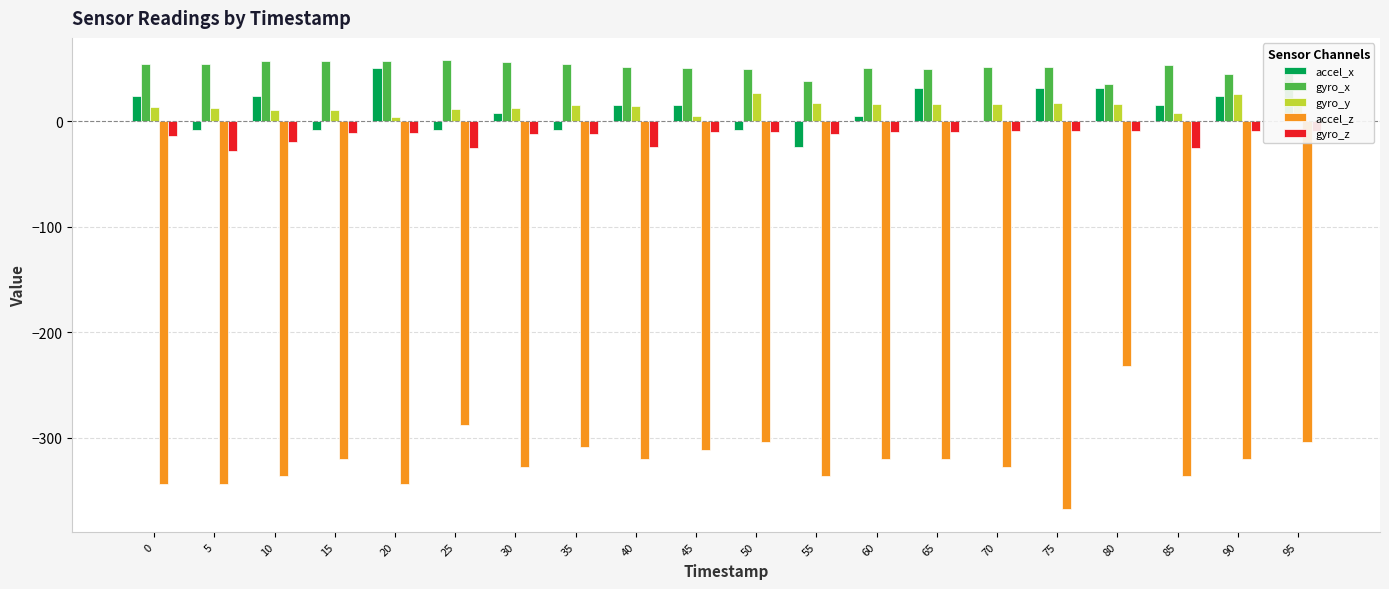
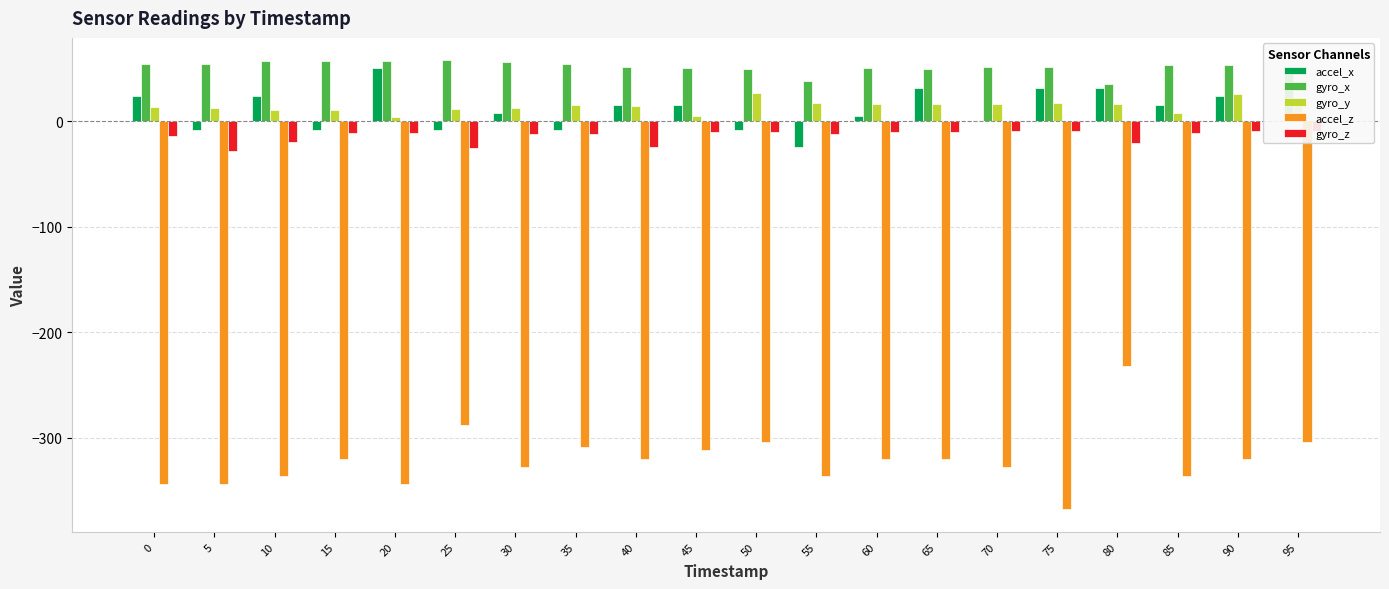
  {
    "accel_x": {
      "0": 24,
      "5": -8,
      "10": 24,
      "15": -8,
      "20": 51,
      "25": -8,
      "30": 8,
      "35": -8,
      "40": 16,
      "45": 16,
      "50": -8,
      "55": -24,
      "60": 5,
      "65": 32,
      "70": 0,
      "75": 32,
      "80": 32,
      "85": 16,
      "90": 24
    },
    "gyro_x": {
      "0": 55,
      "5": 55,
      "10": 57,
      "15": 57,
      "20": 57,
      "25": 58,
      "30": 56,
      "35": 55,
      "40": 52,
      "45": 51,
      "50": 50,
      "55": 38,
      "60": 51,
      "65": 50,
      "70": 52,
      "75": 52,
      "80": 36,
      "85": 54,
-     "90": 45
+     "90": 54
    },
    "gyro_y": {
      "0": 14,
      "5": 13,
      "10": 11,
      "15": 11,
      "20": 4,
      "25": 12,
      "30": 13,
      "35": 16,
      "40": 15,
      "45": 5,
      "50": 27,
      "55": 18,
      "60": 17,
      "65": 17,
      "70": 17,
      "75": 18,
      "80": 17,
      "85": 8,
      "90": 26
    },
    "accel_z": {
      "0": -344,
      "5": -344,
      "10": -336,
      "15": -320,
      "20": -344,
      "25": -288,
      "30": -328,
      "35": -309,
      "40": -320,
      "45": -312,
      "50": -304,
      "55": -336,
      "60": -320,
      "65": -320,
      "70": -328,
      "75": -368,
      "80": -232,
      "85": -336,
      "90": -320,
      "95": -304
    },
    "gyro_z": {
      "0": -14,
      "5": -28,
      "10": -19,
      "15": -11,
      "20": -11,
      "25": -25,
      "30": -12,
      "35": -12,
      "40": -24,
      "45": -10,
      "50": -10,
      "55": -12,
      "60": -10,
      "65": -10,
      "70": -9,
      "75": -9,
-     "80": -9,
-     "85": -25,
+     "80": -20,
+     "85": -11,
      "90": -9
    }
  }
